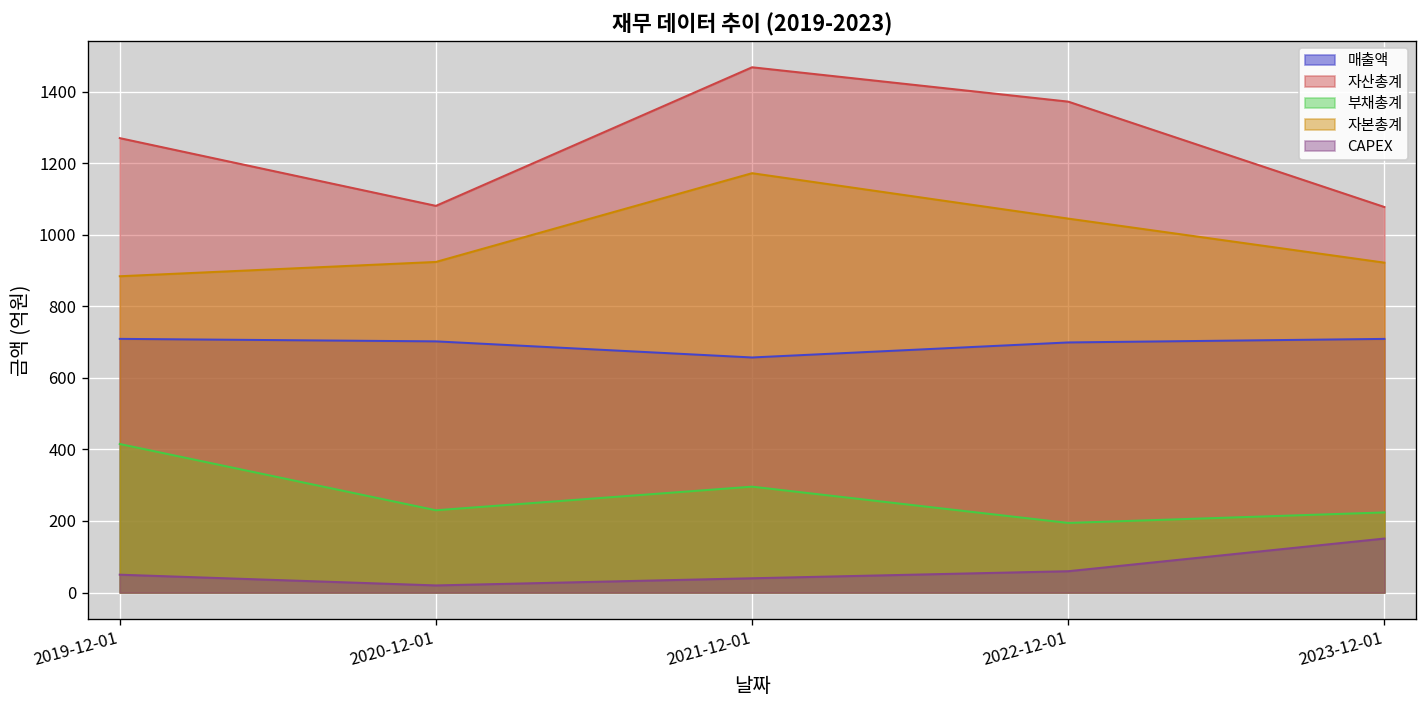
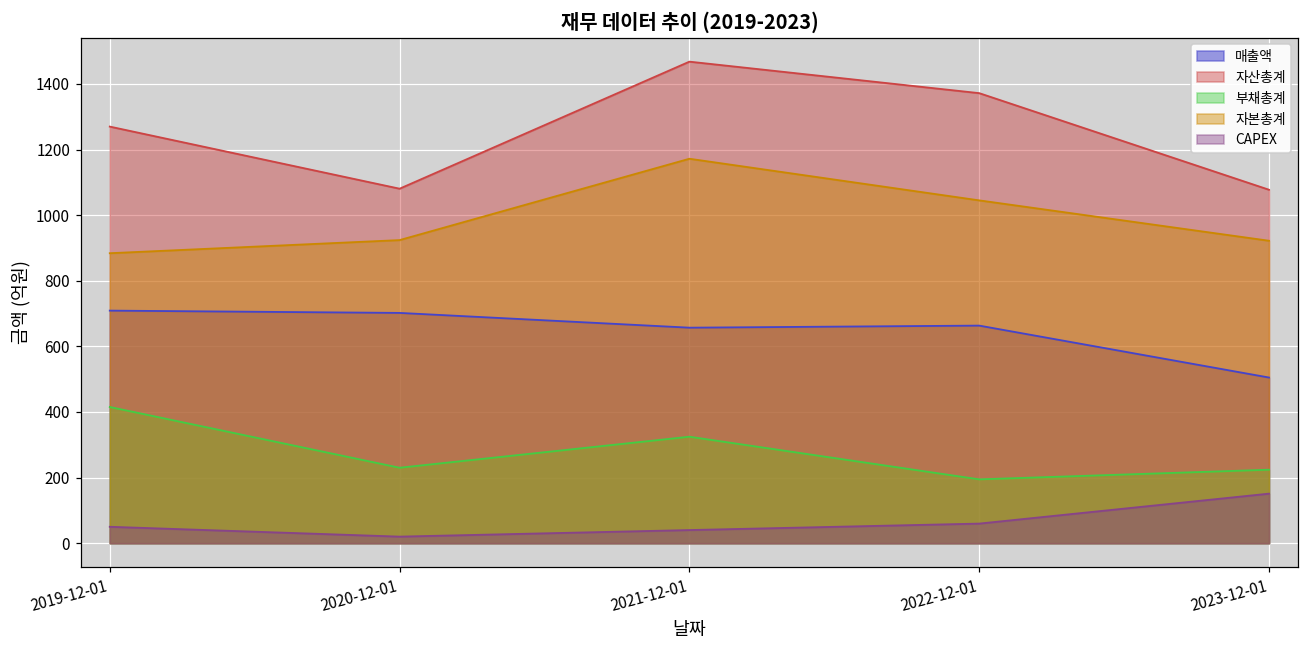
  {
    "매출액": {
      "2019-12-01": 710,
      "2020-12-01": 700,
      "2021-12-01": 660,
-     "2022-12-01": 700,
-     "2023-12-01": 710
+     "2022-12-01": 660,
+     "2023-12-01": 510
    },
    "자산총계": {
      "2019-12-01": 1270,
      "2020-12-01": 1080,
      "2021-12-01": 1470,
      "2022-12-01": 1370,
      "2023-12-01": 1080
    },
    "부채총계": {
      "2019-12-01": 420,
      "2020-12-01": 230,
-     "2021-12-01": 300,
+     "2021-12-01": 320,
      "2022-12-01": 190,
      "2023-12-01": 220
    },
    "자본총계": {
      "2019-12-01": 880,
      "2020-12-01": 920,
      "2021-12-01": 1170,
      "2022-12-01": 1050,
      "2023-12-01": 920
    },
    "CAPEX": {
      "2019-12-01": 50,
      "2020-12-01": 20,
      "2021-12-01": 40,
      "2022-12-01": 60,
      "2023-12-01": 150
    }
  }
